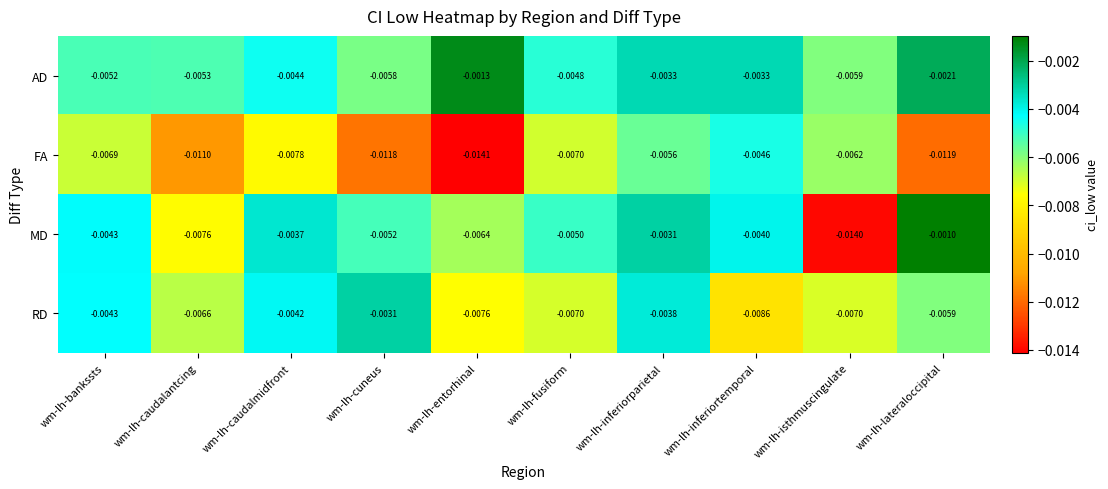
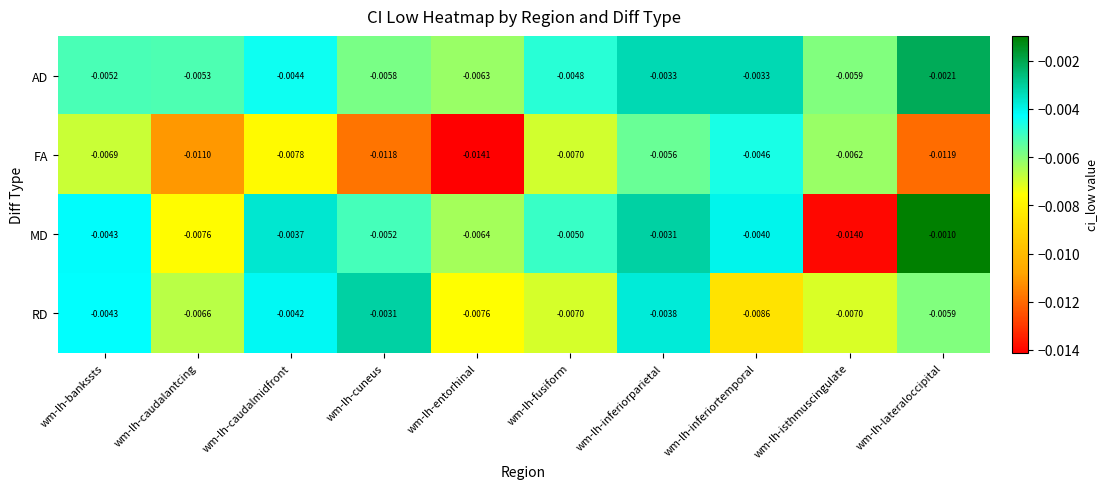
  {
    "AD": {
      "wm-lh-bankssts": -0.0052,
      "wm-lh-caudalantcing": -0.0053,
      "wm-lh-caudalmidfront": -0.0044,
      "wm-lh-cuneus": -0.0058,
-     "wm-lh-entorhinal": -0.0013,
+     "wm-lh-entorhinal": -0.0063,
      "wm-lh-fusiform": -0.0048,
      "wm-lh-inferiorparietal": -0.0033,
      "wm-lh-inferiortemporal": -0.0033,
      "wm-lh-isthmuscingulate": -0.0059,
      "wm-lh-lateraloccipital": -0.0021
    },
    "FA": {
      "wm-lh-bankssts": -0.0069,
      "wm-lh-caudalantcing": -0.0110,
      "wm-lh-caudalmidfront": -0.0078,
      "wm-lh-cuneus": -0.0118,
      "wm-lh-entorhinal": -0.0141,
      "wm-lh-fusiform": -0.0070,
      "wm-lh-inferiorparietal": -0.0056,
      "wm-lh-inferiortemporal": -0.0046,
      "wm-lh-isthmuscingulate": -0.0062,
      "wm-lh-lateraloccipital": -0.0119
    },
    "MD": {
      "wm-lh-bankssts": -0.0043,
      "wm-lh-caudalantcing": -0.0076,
      "wm-lh-caudalmidfront": -0.0037,
      "wm-lh-cuneus": -0.0052,
      "wm-lh-entorhinal": -0.0064,
      "wm-lh-fusiform": -0.0050,
      "wm-lh-inferiorparietal": -0.0031,
      "wm-lh-inferiortemporal": -0.0040,
      "wm-lh-isthmuscingulate": -0.0140,
      "wm-lh-lateraloccipital": -0.0010
    },
    "RD": {
      "wm-lh-bankssts": -0.0043,
      "wm-lh-caudalantcing": -0.0066,
      "wm-lh-caudalmidfront": -0.0042,
      "wm-lh-cuneus": -0.0031,
      "wm-lh-entorhinal": -0.0076,
      "wm-lh-fusiform": -0.0070,
      "wm-lh-inferiorparietal": -0.0038,
      "wm-lh-inferiortemporal": -0.0086,
      "wm-lh-isthmuscingulate": -0.0070,
      "wm-lh-lateraloccipital": -0.0059
    }
  }
